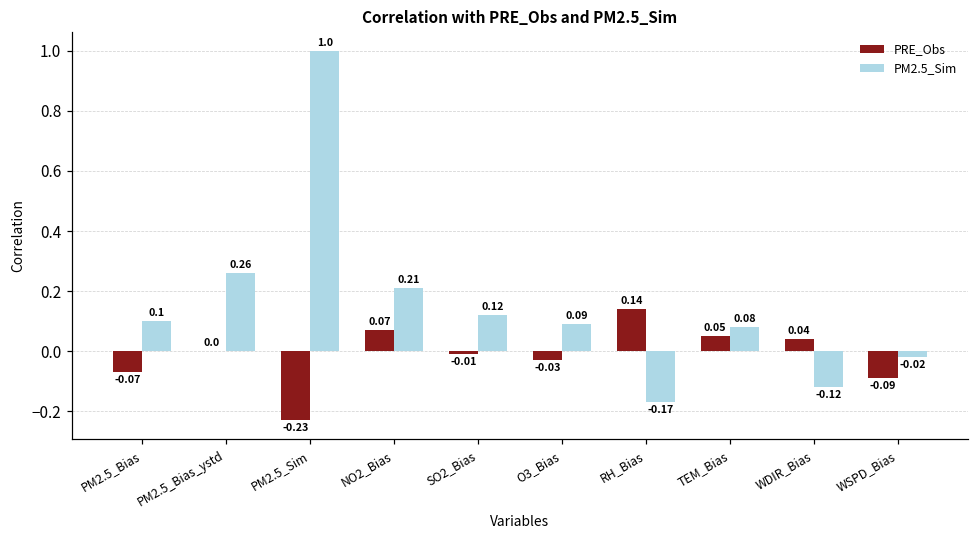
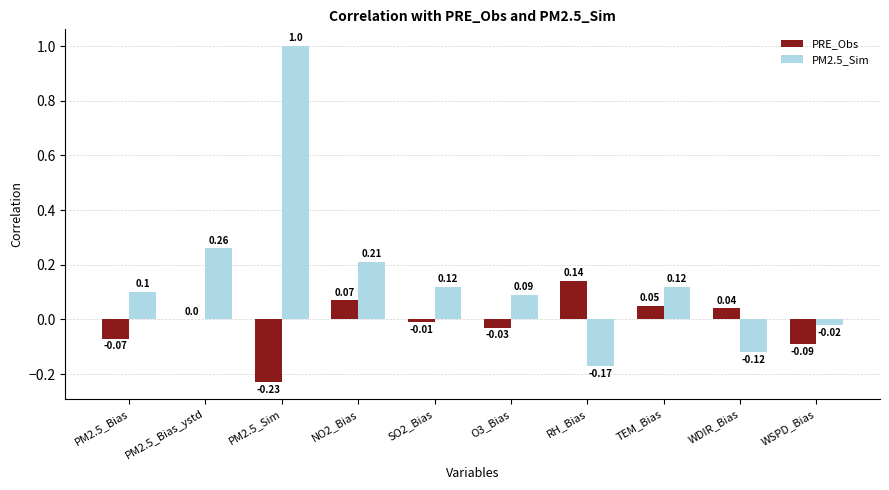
  {
    "PRE_Obs": {
      "PM2.5_Bias": -0.07,
      "PM2.5_Bias_ystd": 0.0,
      "PM2.5_Sim": -0.23,
      "NO2_Bias": 0.07,
      "SO2_Bias": -0.01,
      "O3_Bias": -0.03,
      "RH_Bias": 0.14,
      "TEM_Bias": 0.05,
      "WDIR_Bias": 0.04,
      "WSPD_Bias": -0.09
    },
    "PM2.5_Sim": {
      "PM2.5_Bias": 0.1,
      "PM2.5_Bias_ystd": 0.26,
      "PM2.5_Sim": 1.0,
      "NO2_Bias": 0.21,
      "SO2_Bias": 0.12,
      "O3_Bias": 0.09,
      "RH_Bias": -0.17,
-     "TEM_Bias": 0.08,
+     "TEM_Bias": 0.12,
      "WDIR_Bias": -0.12,
      "WSPD_Bias": -0.02
    }
  }
